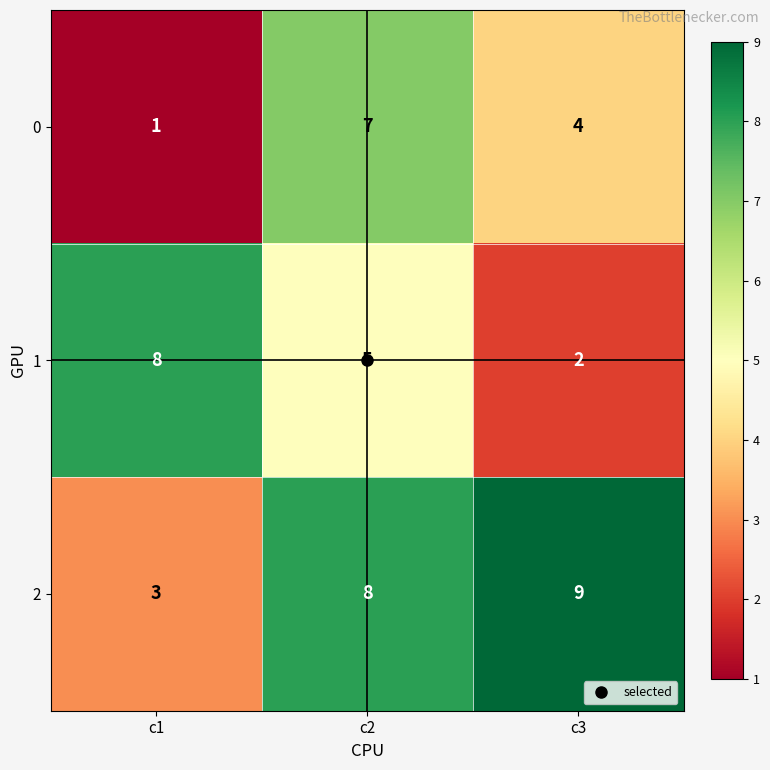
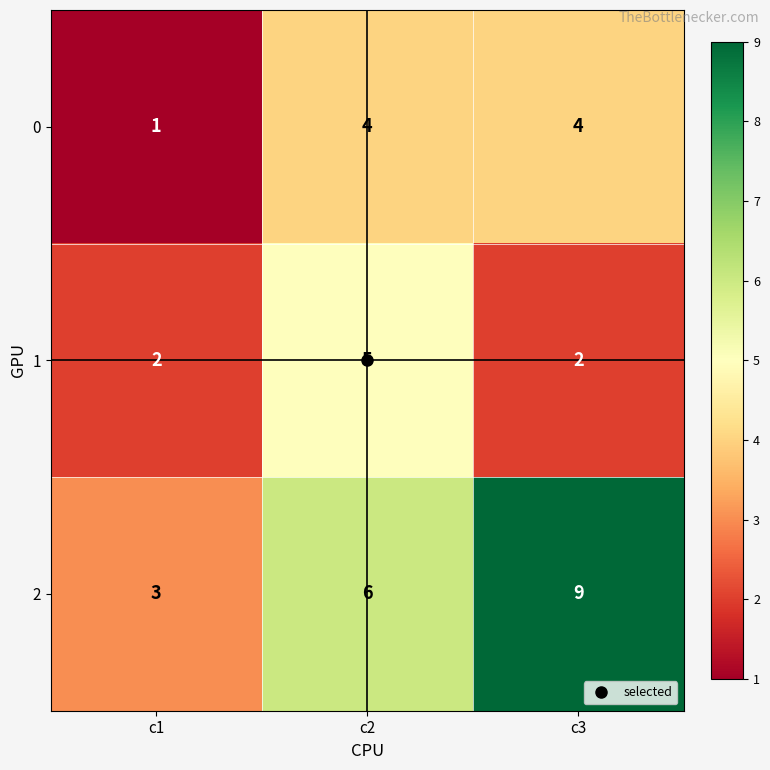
  {
    "0": {
      "c1": 1,
-     "c2": 7,
+     "c2": 4,
      "c3": 4
    },
    "1": {
-     "c1": 8,
+     "c1": 2,
      "c3": 2
    },
    "2": {
      "c1": 3,
-     "c2": 8,
+     "c2": 6,
      "c3": 9
    }
  }
